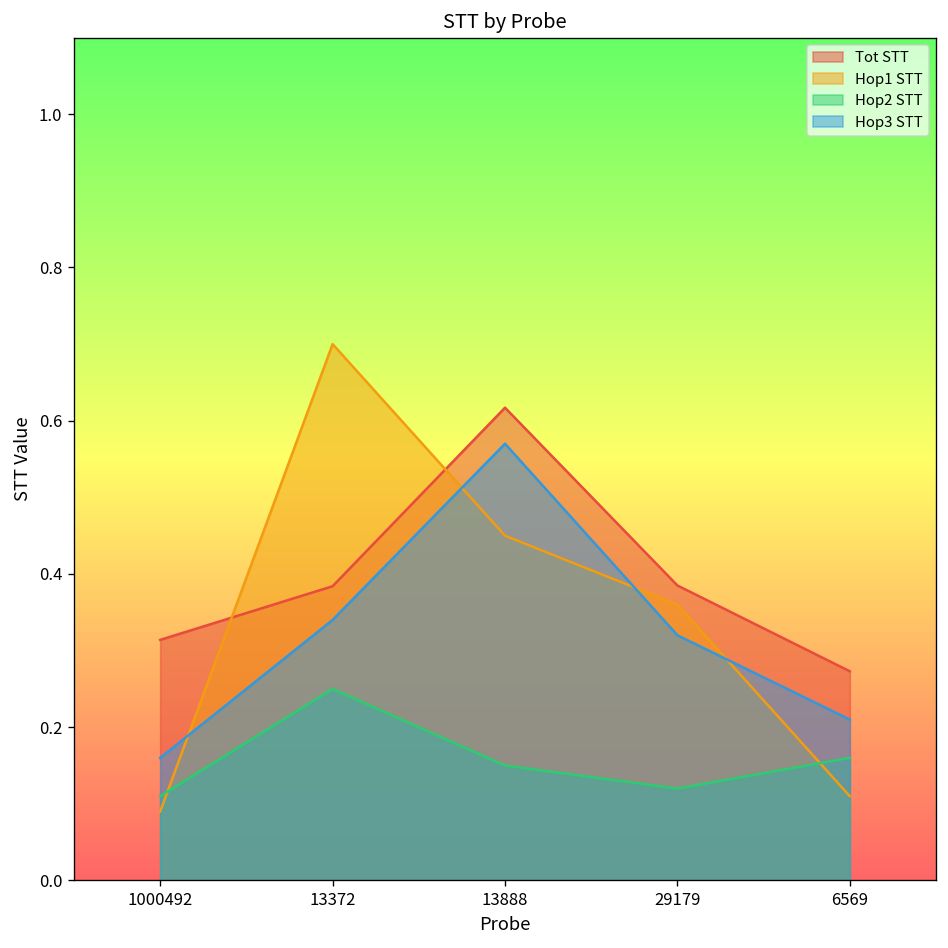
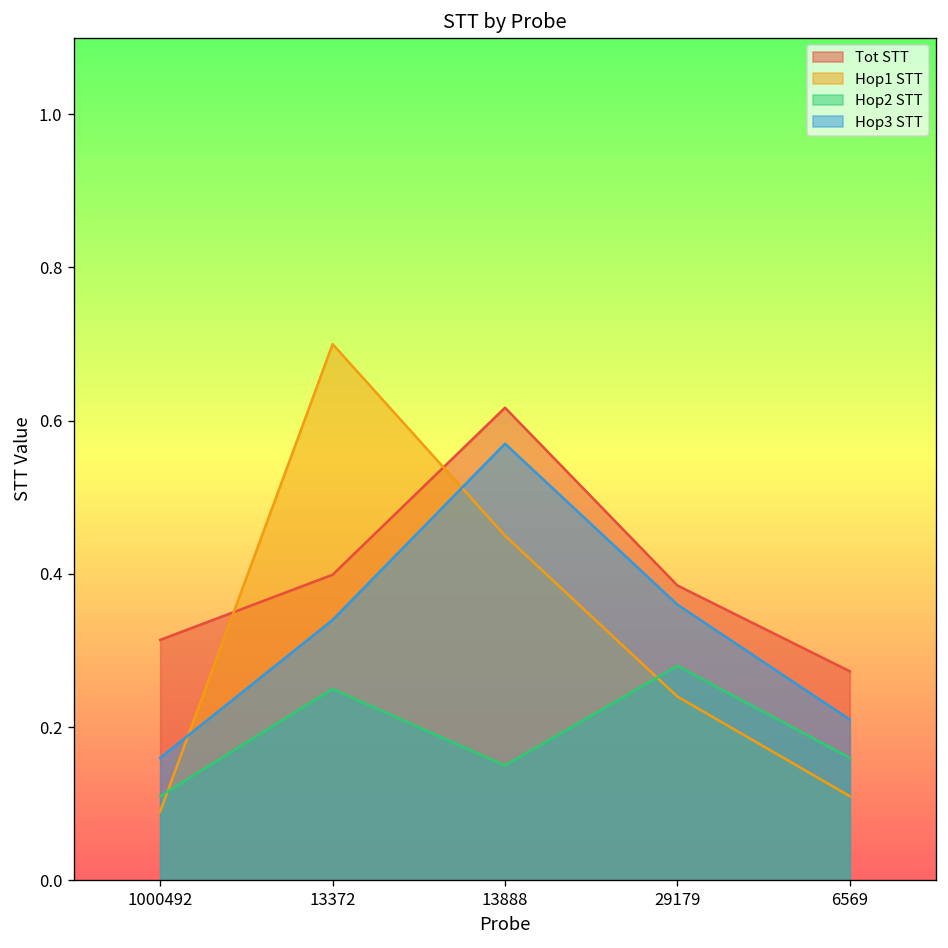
  {
    "Tot STT": {
      "1000492": 0.31,
-     "13372": 0.38,
+     "13372": 0.40,
      "13888": 0.62,
      "29179": 0.39,
      "6569": 0.27
    },
    "Hop1 STT": {
      "1000492": 0.09,
      "13372": 0.70,
      "13888": 0.45,
-     "29179": 0.36,
+     "29179": 0.24,
      "6569": 0.11
    },
    "Hop2 STT": {
      "1000492": 0.11,
      "13372": 0.25,
      "13888": 0.15,
-     "29179": 0.12,
+     "29179": 0.28,
      "6569": 0.16
    },
    "Hop3 STT": {
      "1000492": 0.16,
      "13372": 0.34,
      "13888": 0.57,
-     "29179": 0.32,
+     "29179": 0.36,
      "6569": 0.21
    }
  }
